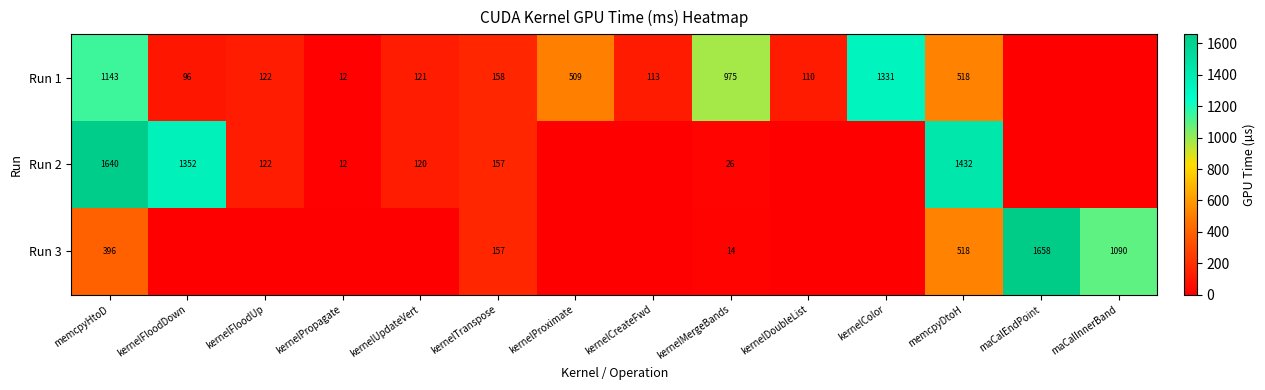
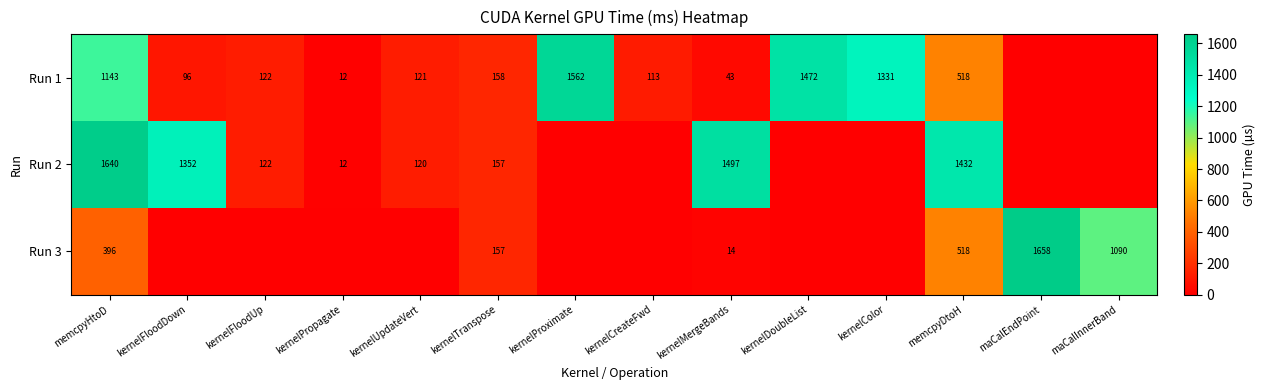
  {
    "Run 1": {
      "memcpyHtoD": 1143,
      "kernelFloodDown": 96,
      "kernelFloodUp": 122,
      "kernelPropagate": 12,
      "kernelUpdateVert": 121,
      "kernelTranspose": 158,
-     "kernelProximate": 509,
+     "kernelProximate": 1562,
      "kernelCreateFwd": 113,
-     "kernelMergeBands": 975,
-     "kernelDoubleList": 110,
+     "kernelMergeBands": 43,
+     "kernelDoubleList": 1472,
      "kernelColor": 1331,
      "memcpyDtoH": 518
    },
    "Run 2": {
      "memcpyHtoD": 1640,
      "kernelFloodDown": 1352,
      "kernelFloodUp": 122,
      "kernelPropagate": 12,
      "kernelUpdateVert": 120,
      "kernelTranspose": 157,
-     "kernelMergeBands": 26,
+     "kernelMergeBands": 1497,
      "memcpyDtoH": 1432
    },
    "Run 3": {
      "memcpyHtoD": 396,
      "kernelTranspose": 157,
      "kernelMergeBands": 14,
      "memcpyDtoH": 518,
      "maCalEndPoint": 1658,
      "maCalInnerBand": 1090
    }
  }
